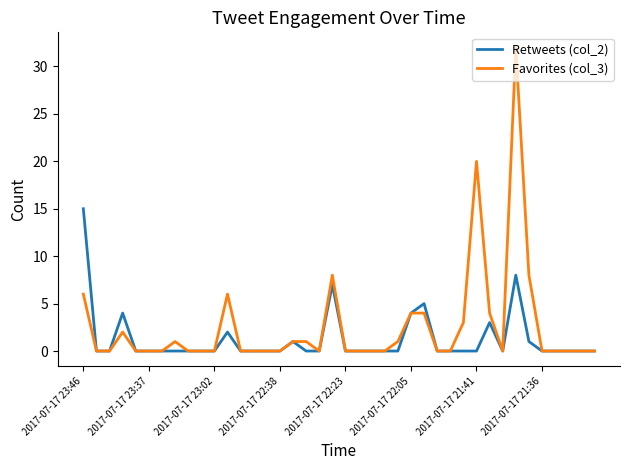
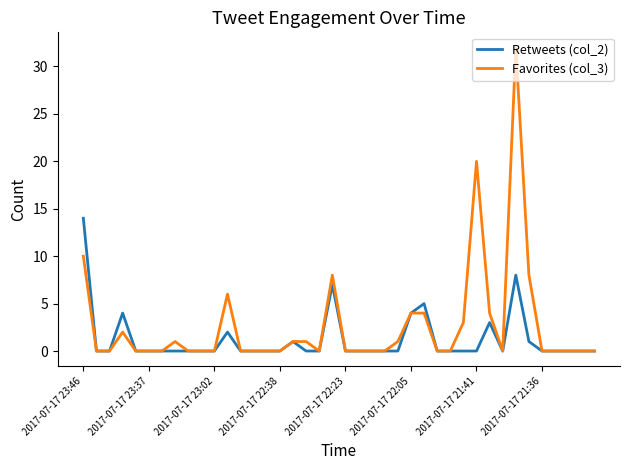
  {
    "Retweets (col_2)": {
-     "2017-07-17 23:46": 15
+     "2017-07-17 23:46": 14
    },
    "Favorites (col_3)": {
-     "2017-07-17 23:46": 6
+     "2017-07-17 23:46": 10
    }
  }
